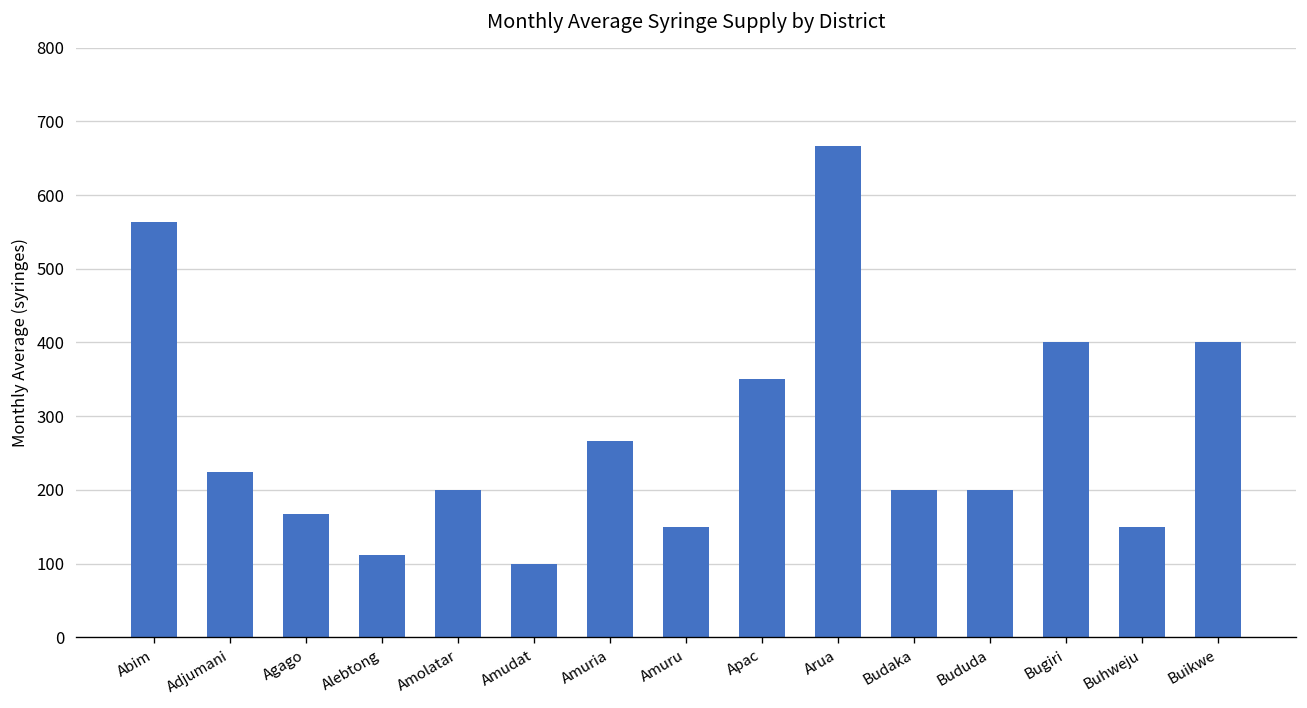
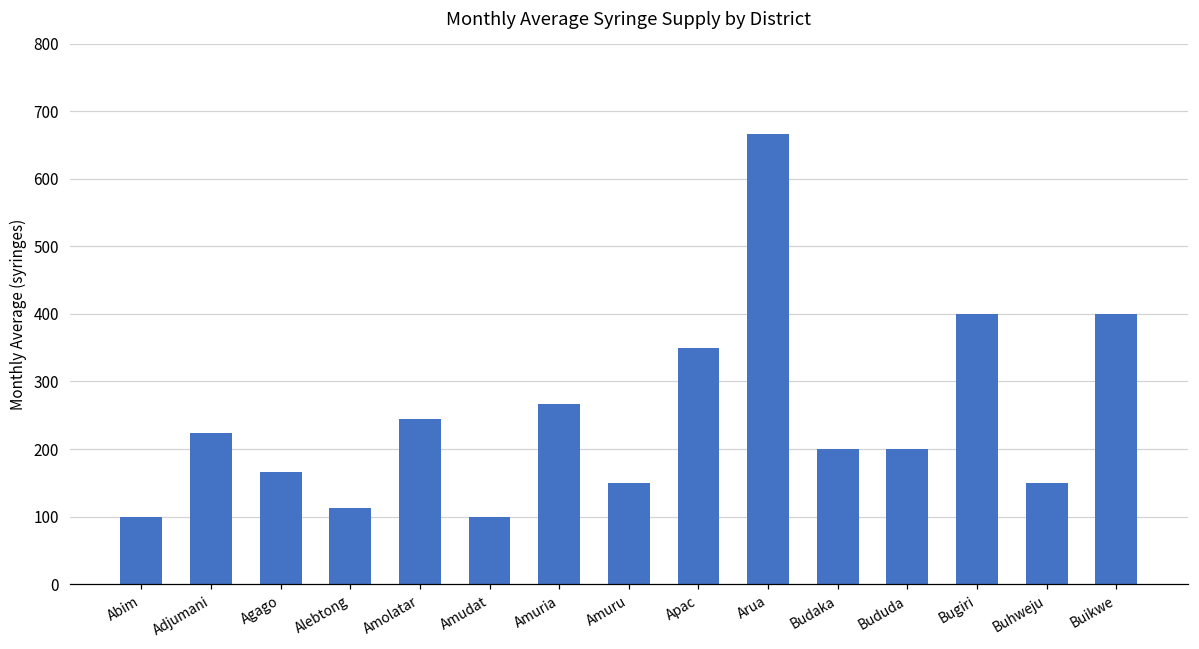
  {
-   "Abim": 560,
+   "Abim": 100,
    "Adjumani": 220,
    "Agago": 170,
    "Alebtong": 110,
-   "Amolatar": 200,
+   "Amolatar": 240,
    "Amudat": 100,
    "Amuria": 270,
    "Amuru": 150,
    "Apac": 350,
    "Arua": 670,
    "Budaka": 200,
    "Bududa": 200,
    "Bugiri": 400,
    "Buhweju": 150,
    "Buikwe": 400
  }
